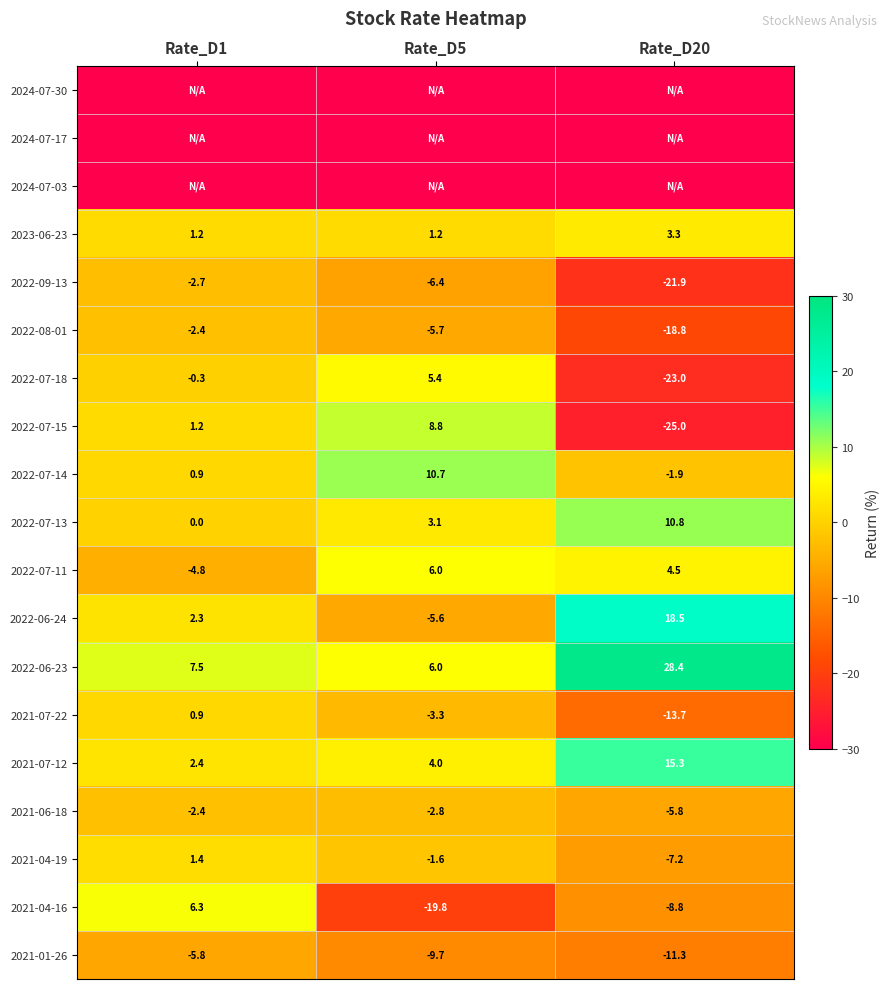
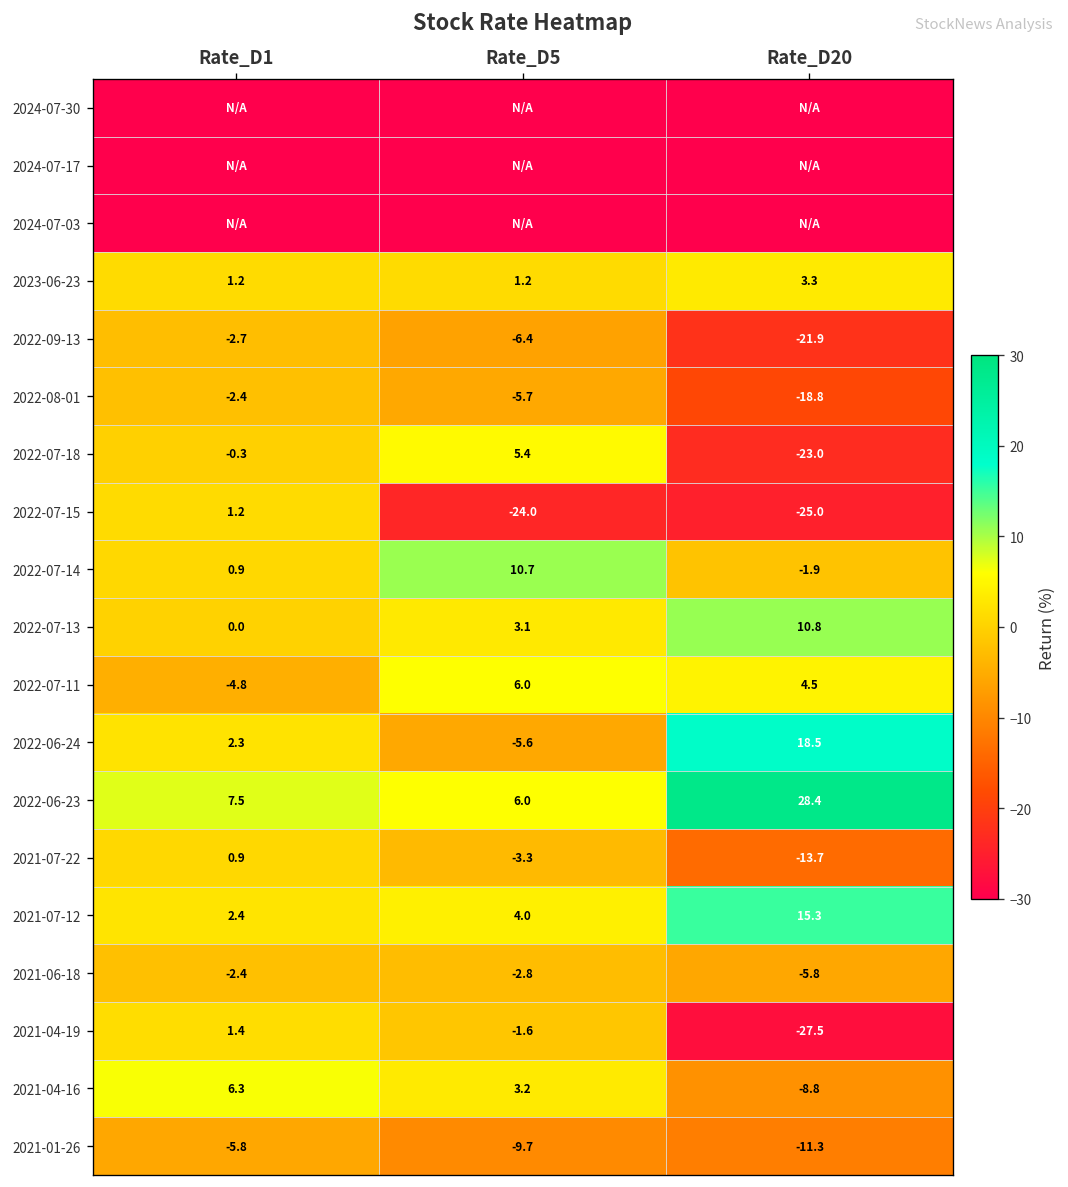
  {
    "2023-06-23": {
      "Rate_D1": 1.2,
      "Rate_D5": 1.2,
      "Rate_D20": 3.3
    },
    "2022-09-13": {
      "Rate_D1": -2.7,
      "Rate_D5": -6.4,
      "Rate_D20": -21.9
    },
    "2022-08-01": {
      "Rate_D1": -2.4,
      "Rate_D5": -5.7,
      "Rate_D20": -18.8
    },
    "2022-07-18": {
      "Rate_D1": -0.3,
      "Rate_D5": 5.4,
      "Rate_D20": -23.0
    },
    "2022-07-15": {
      "Rate_D1": 1.2,
-     "Rate_D5": 8.8,
+     "Rate_D5": -24.0,
      "Rate_D20": -25.0
    },
    "2022-07-14": {
      "Rate_D1": 0.9,
      "Rate_D5": 10.7,
      "Rate_D20": -1.9
    },
    "2022-07-13": {
      "Rate_D1": 0.0,
      "Rate_D5": 3.1,
      "Rate_D20": 10.8
    },
    "2022-07-11": {
      "Rate_D1": -4.8,
      "Rate_D5": 6.0,
      "Rate_D20": 4.5
    },
    "2022-06-24": {
      "Rate_D1": 2.3,
      "Rate_D5": -5.6,
      "Rate_D20": 18.5
    },
    "2022-06-23": {
      "Rate_D1": 7.5,
      "Rate_D5": 6.0,
      "Rate_D20": 28.4
    },
    "2021-07-22": {
      "Rate_D1": 0.9,
      "Rate_D5": -3.3,
      "Rate_D20": -13.7
    },
    "2021-07-12": {
      "Rate_D1": 2.4,
      "Rate_D5": 4.0,
      "Rate_D20": 15.3
    },
    "2021-06-18": {
      "Rate_D1": -2.4,
      "Rate_D5": -2.8,
      "Rate_D20": -5.8
    },
    "2021-04-19": {
      "Rate_D1": 1.4,
      "Rate_D5": -1.6,
-     "Rate_D20": -7.2
+     "Rate_D20": -27.5
    },
    "2021-04-16": {
      "Rate_D1": 6.3,
-     "Rate_D5": -19.8,
+     "Rate_D5": 3.2,
      "Rate_D20": -8.8
    },
    "2021-01-26": {
      "Rate_D1": -5.8,
      "Rate_D5": -9.7,
      "Rate_D20": -11.3
    }
  }
